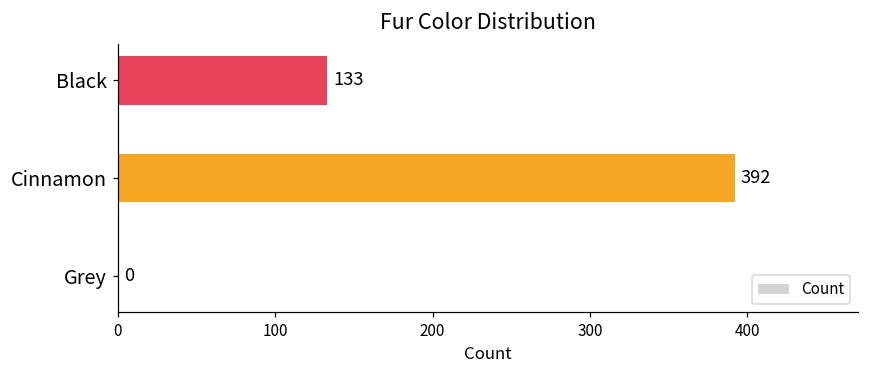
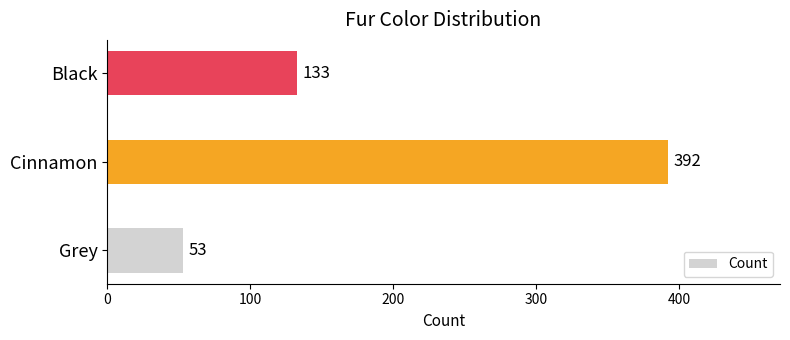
  {
    "Black": 133,
    "Cinnamon": 392,
-   "Grey": 0
+   "Grey": 53
  }
